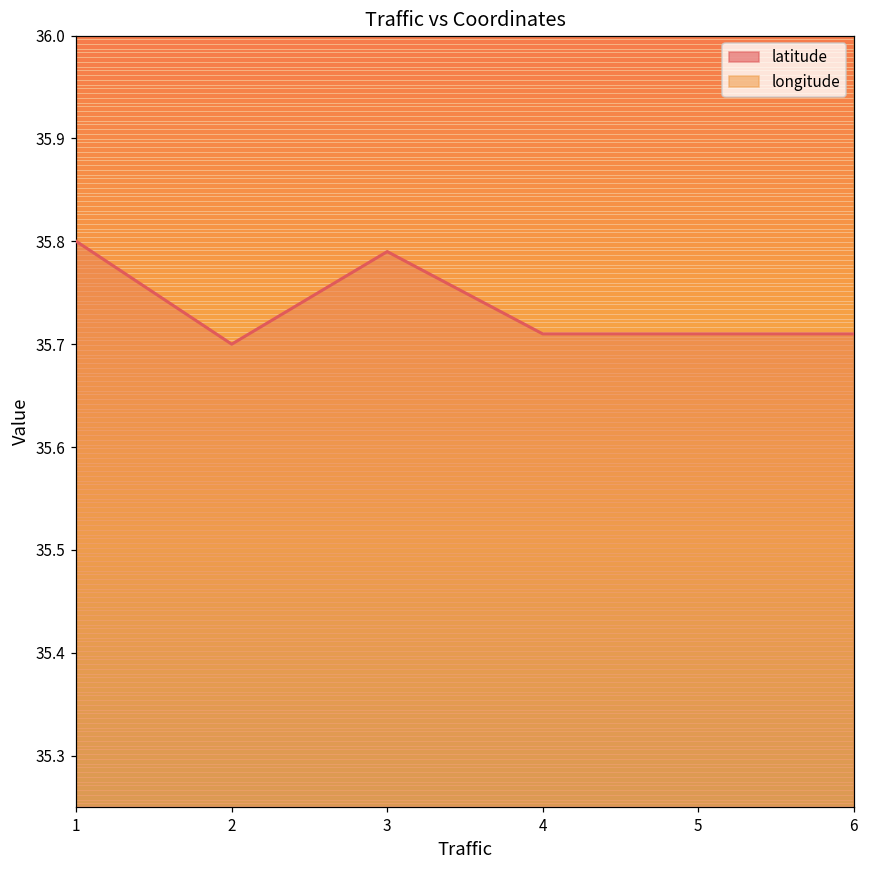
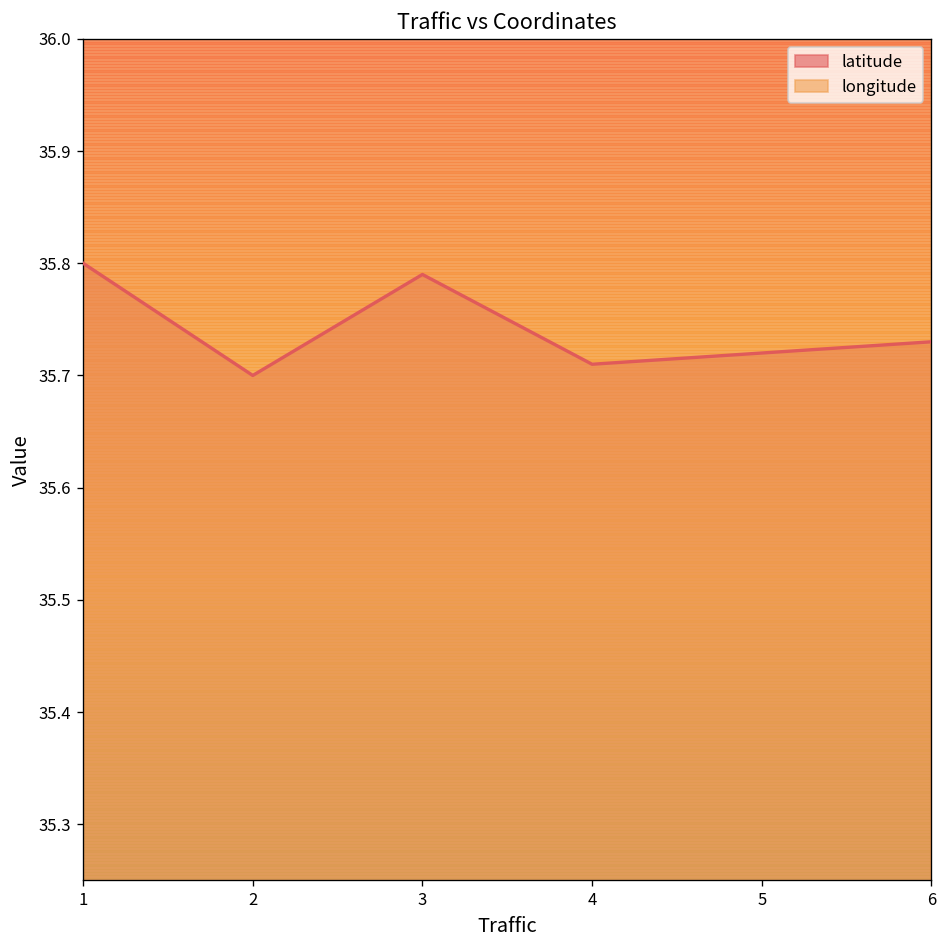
  {
    "latitude": {
      "1": 35.80,
      "2": 35.70,
      "3": 35.79,
      "4": 35.71,
-     "6": 35.71
+     "6": 35.73
    }
  }
